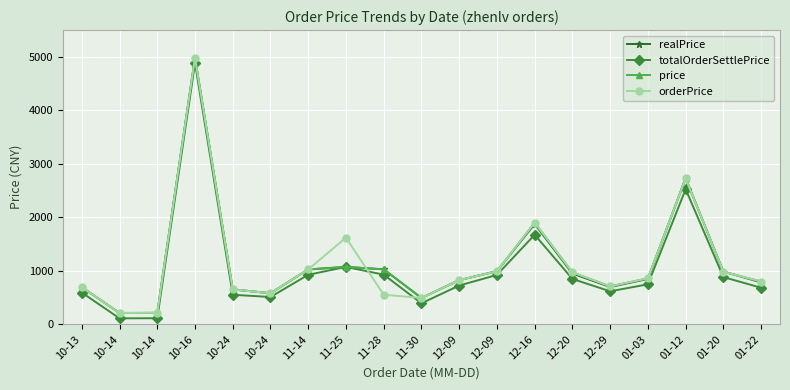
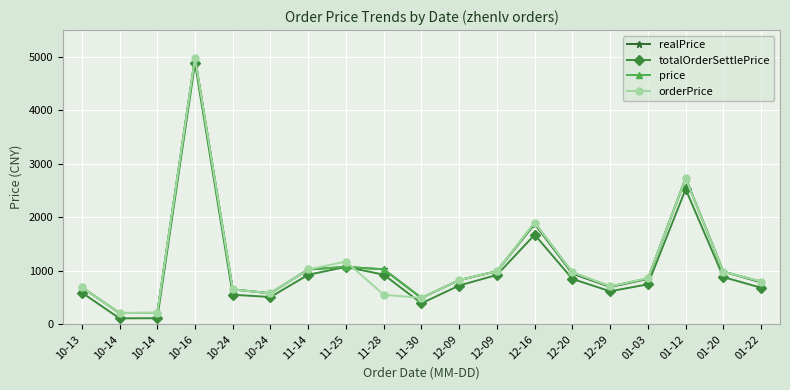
  {
    "orderPrice": {
-     "11-25": 1600,
+     "11-25": 1200,
      "11-28": 600
    }
  }
